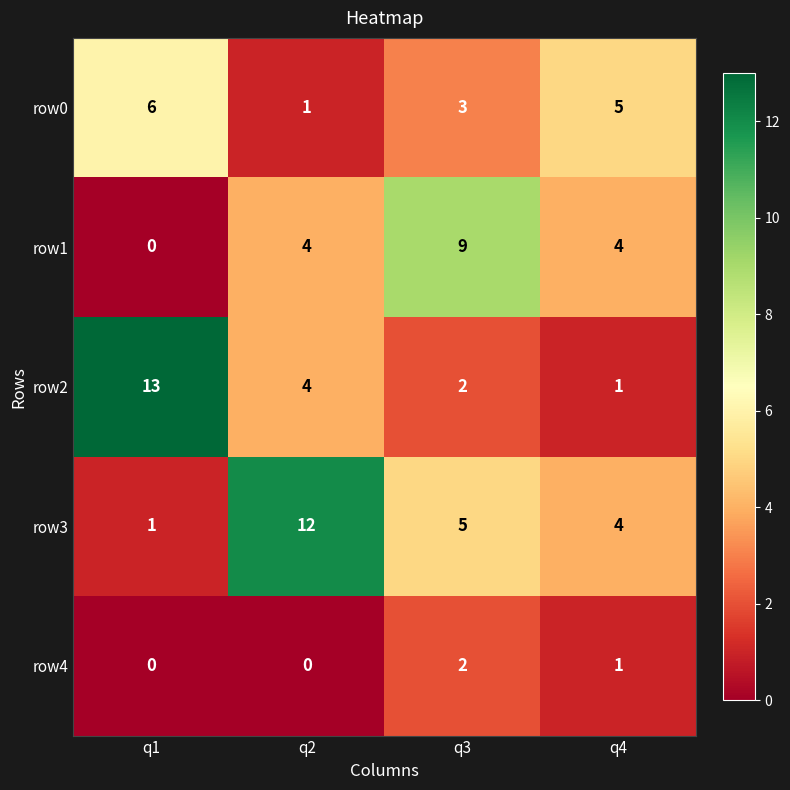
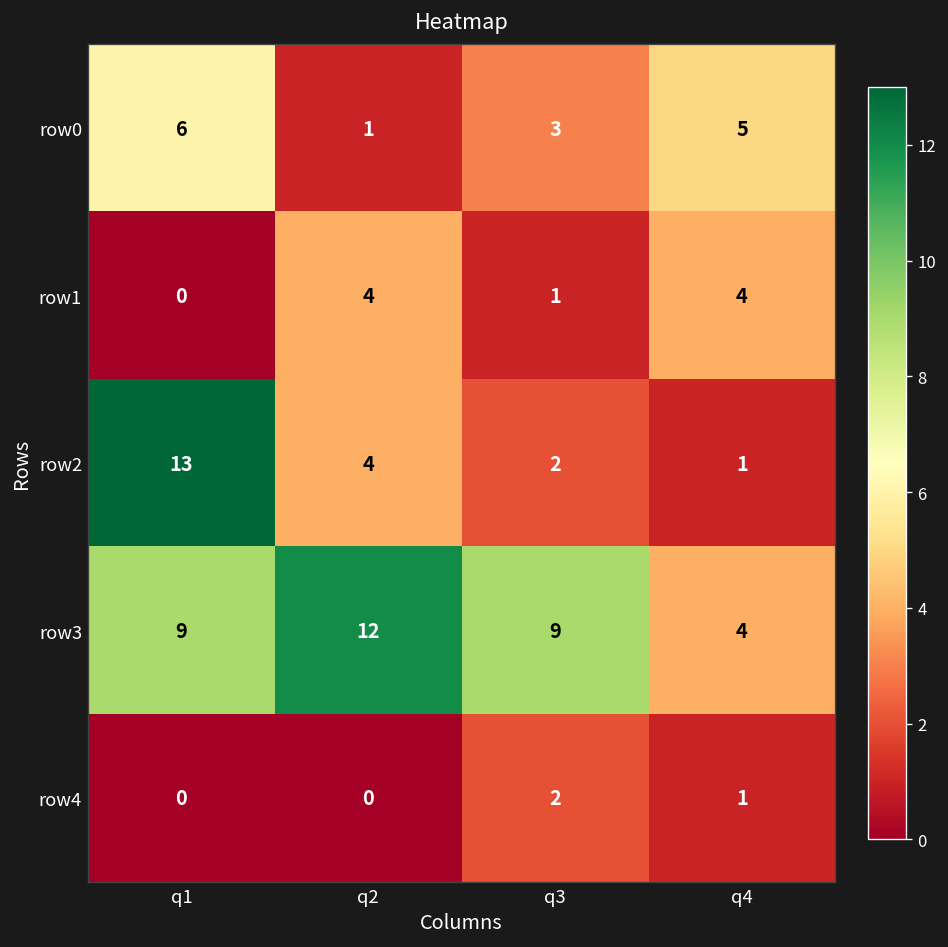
  {
    "row0": {
      "q1": 6,
      "q2": 1,
      "q3": 3,
      "q4": 5
    },
    "row1": {
      "q1": 0,
      "q2": 4,
-     "q3": 9,
+     "q3": 1,
      "q4": 4
    },
    "row2": {
      "q1": 13,
      "q2": 4,
      "q3": 2,
      "q4": 1
    },
    "row3": {
-     "q1": 1,
+     "q1": 9,
      "q2": 12,
-     "q3": 5,
+     "q3": 9,
      "q4": 4
    },
    "row4": {
      "q1": 0,
      "q2": 0,
      "q3": 2,
      "q4": 1
    }
  }
